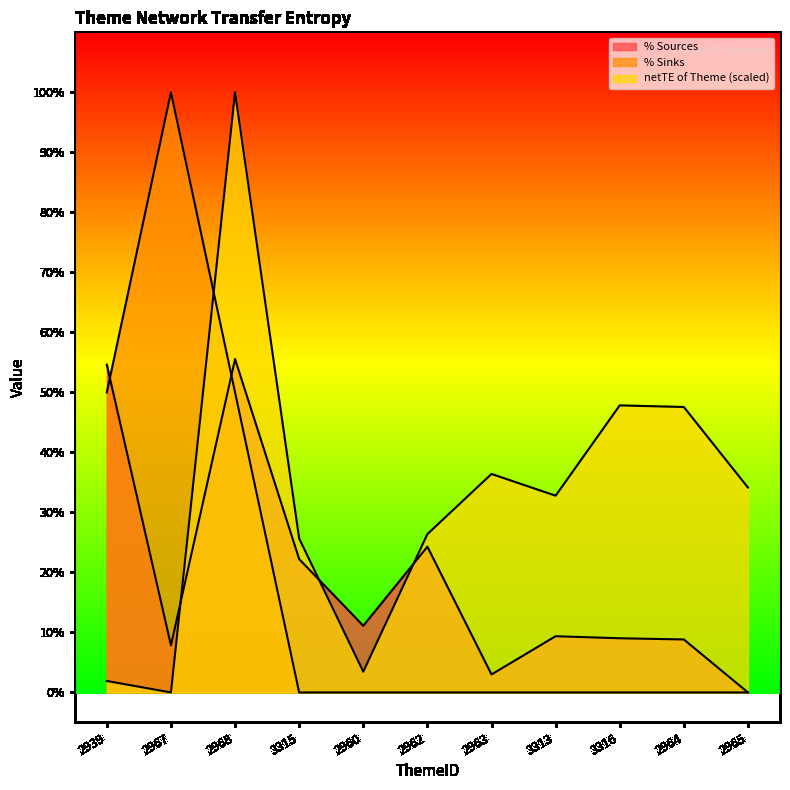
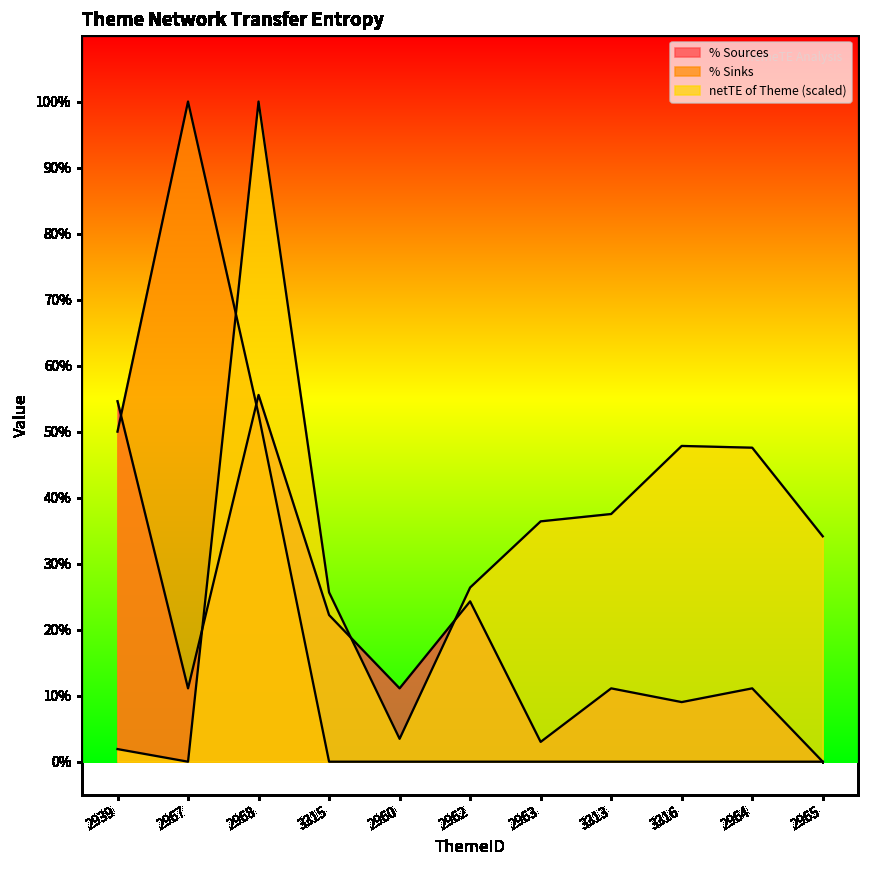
  {
    "% Sources": {
      "2939": "55%",
-     "2967": "8%",
+     "2967": "11%",
      "2968": "56%",
      "3315": "22%",
      "2960": "11%",
      "2962": "24%",
      "2963": "3%",
-     "3313": "9%",
+     "3313": "11%",
      "3316": "9%",
-     "2964": "9%"
+     "2964": "11%"
    },
    "% Sinks": {
      "2939": "50%",
      "2967": "100%",
-     "2968": "50%",
+     "2968": "53%",
      "3315": "0%",
      "2960": "0%",
      "2962": "0%",
      "2963": "0%",
      "3313": "0%",
      "3316": "0%",
      "2964": "0%"
    },
    "netTE of Theme (scaled)": {
      "2939": "2%",
      "2967": "0%",
      "2968": "100%",
      "3315": "26%",
      "2960": "3%",
      "2962": "26%",
      "2963": "36%",
-     "3313": "33%",
+     "3313": "38%",
      "3316": "48%",
      "2964": "48%",
      "2965": "34%"
    }
  }
